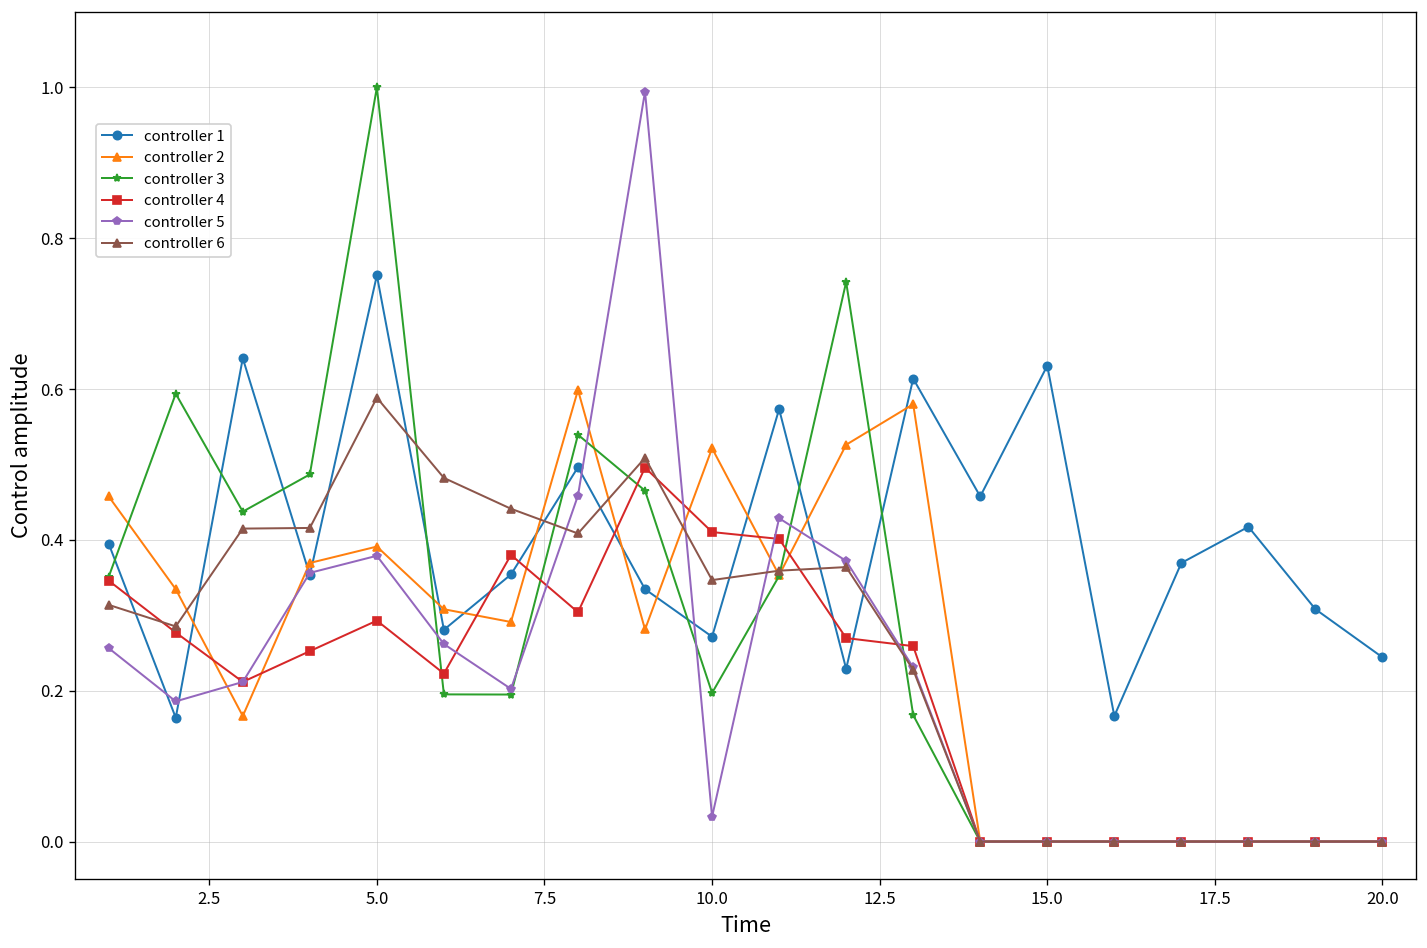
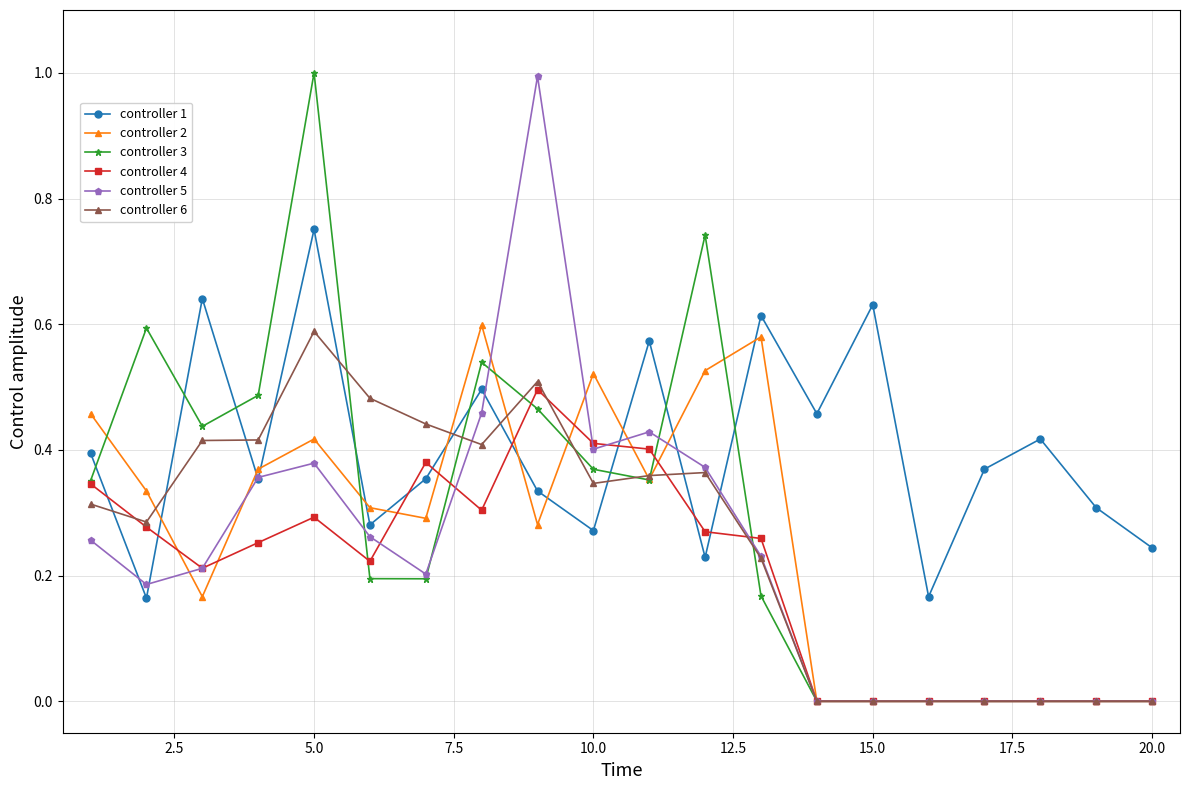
  {
    "controller 1": {
      "5.0": 0.75,
      "10.0": 0.27,
      "15.0": 0.63,
      "20.0": 0.24
    },
    "controller 2": {
-     "5.0": 0.39,
+     "5.0": 0.42,
      "10.0": 0.52
    },
    "controller 3": {
      "5.0": 1.00,
-     "10.0": 0.20
+     "10.0": 0.37
    },
    "controller 4": {
      "5.0": 0.29,
      "10.0": 0.41
    },
    "controller 5": {
      "5.0": 0.38,
-     "10.0": 0.03
+     "10.0": 0.40
    },
    "controller 6": {
      "5.0": 0.59,
      "10.0": 0.35
    }
  }
